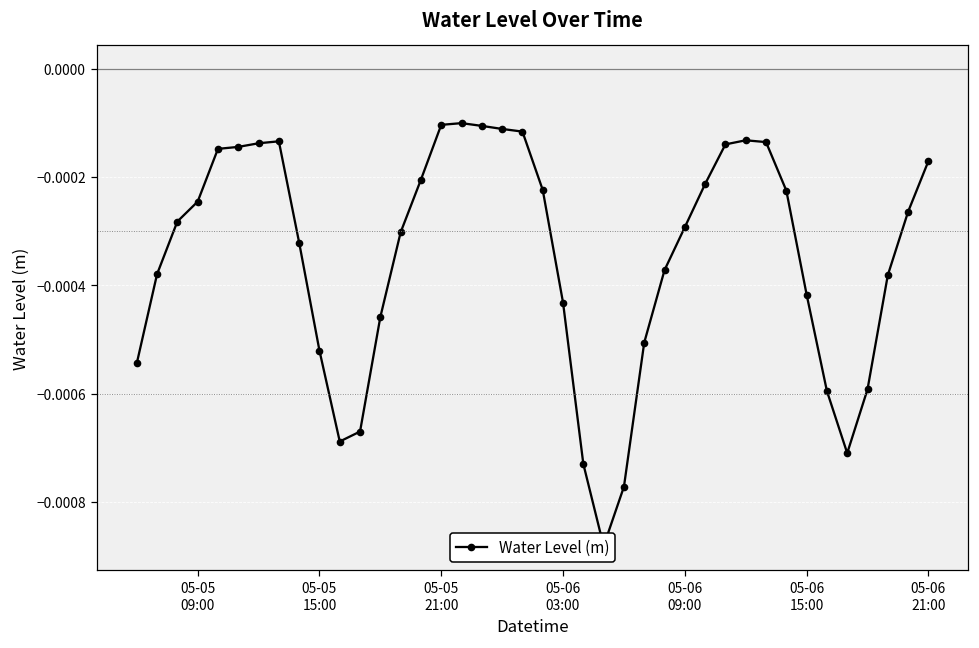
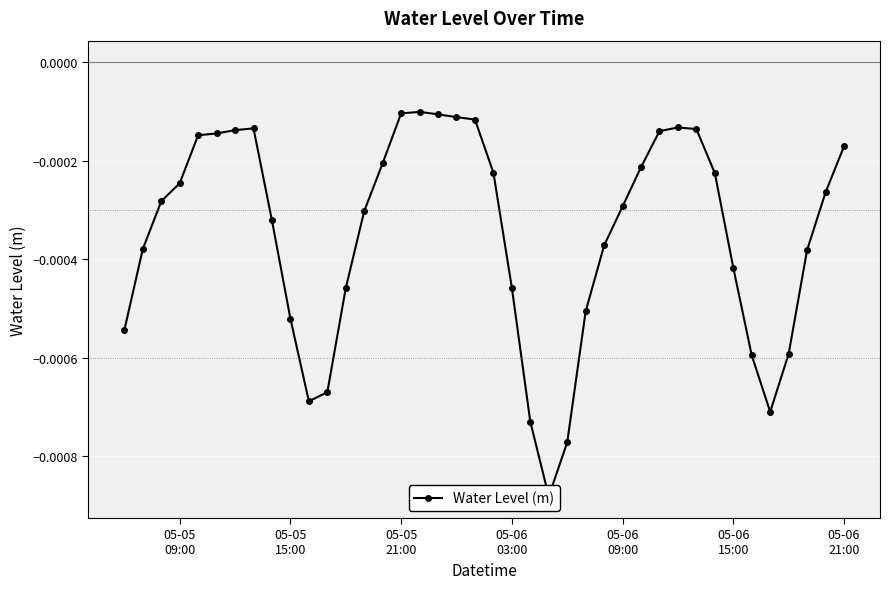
  {
    "05-05 09:00": -0.00025,
    "05-05 15:00": -0.00052,
    "05-05 21:00": -0.00010,
-   "05-06 03:00": -0.00043,
+   "05-06 03:00": -0.00046,
    "05-06 09:00": -0.00029,
    "05-06 15:00": -0.00042,
    "05-06 21:00": -0.00017
  }
